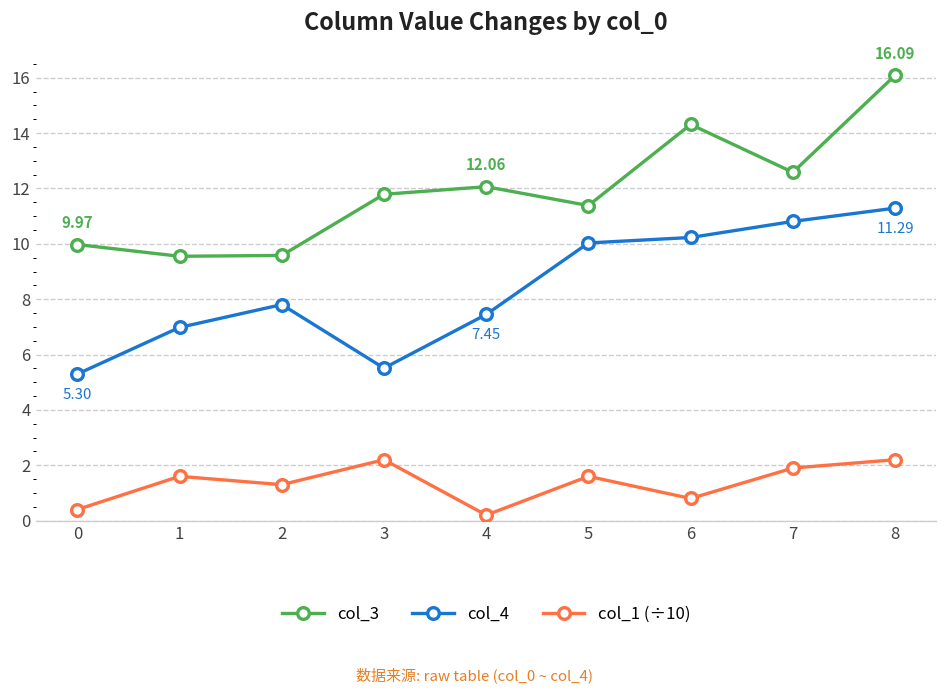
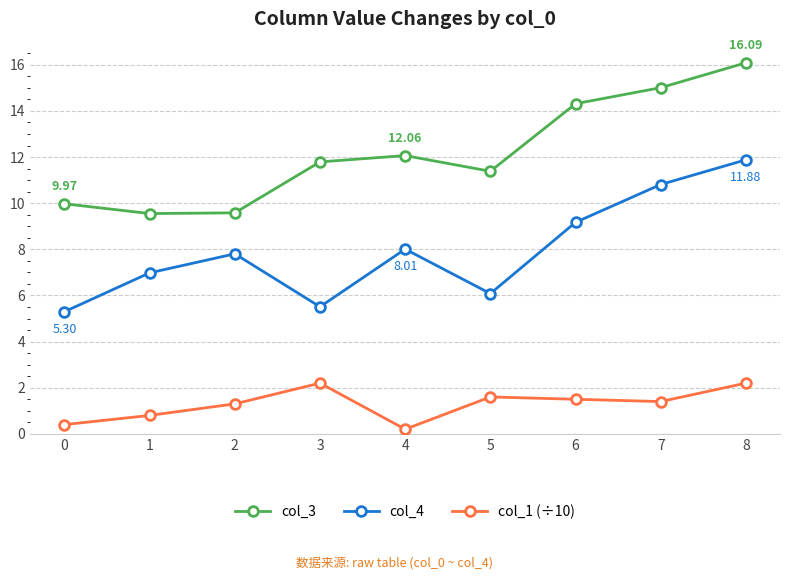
  {
    "col_3": {
      "1": 9.6,
      "2": 9.6,
      "3": 11.8,
      "5": 11.4,
      "6": 14.3,
-     "7": 12.6
+     "7": 15.0
    },
    "col_4": {
      "0": 5.30,
-     "4": 7.45,
-     "5": 10.0,
-     "6": 10.2,
-     "8": 11.29
+     "4": 8.01,
+     "5": 6.1,
+     "6": 9.2,
+     "8": 11.88
    },
    "col_1 (÷10)": {
      "0": 0.4,
-     "1": 1.6,
+     "1": 0.8,
      "2": 1.3,
      "3": 2.2,
      "4": 0.2,
      "5": 1.6,
-     "6": 0.8,
-     "7": 1.9,
+     "6": 1.5,
+     "7": 1.4,
      "8": 2.2
    }
  }
